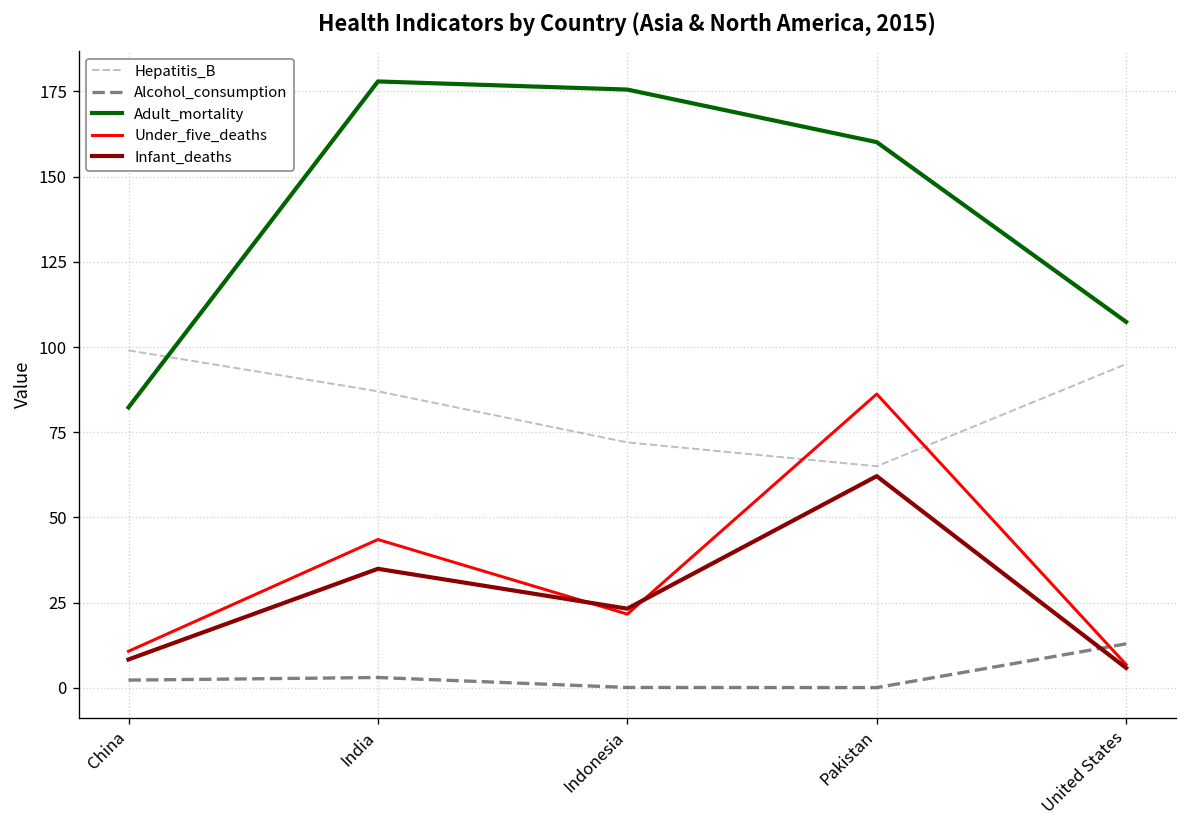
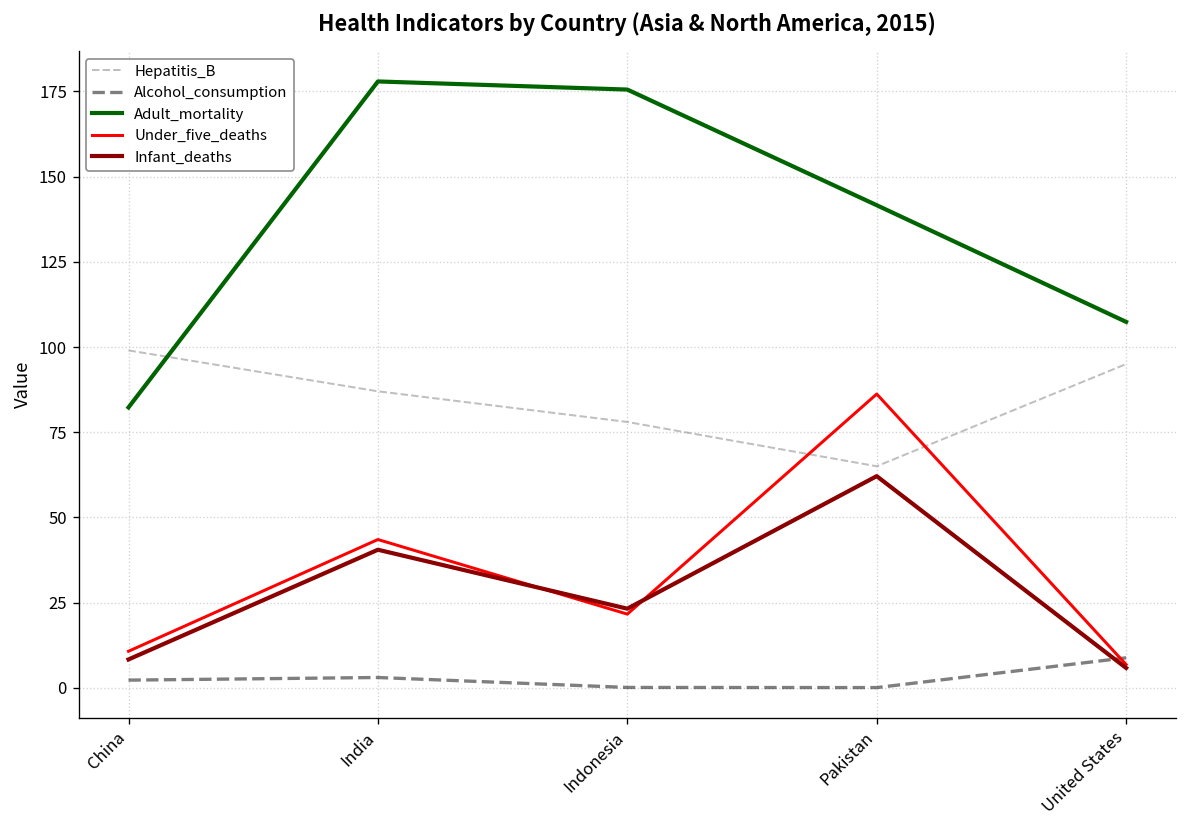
  {
    "Hepatitis_B": {
      "China": 99,
      "India": 87,
-     "Indonesia": 72,
+     "Indonesia": 78,
      "Pakistan": 65,
      "United States": 95
    },
    "Alcohol_consumption": {
      "China": 2,
      "India": 3,
      "Indonesia": 0,
      "Pakistan": 0,
-     "United States": 13
+     "United States": 9
    },
    "Adult_mortality": {
      "China": 82,
      "India": 178,
      "Indonesia": 176,
-     "Pakistan": 160,
+     "Pakistan": 142,
      "United States": 107
    },
    "Under_five_deaths": {
      "China": 11,
      "India": 44,
      "Indonesia": 22,
      "Pakistan": 86,
      "United States": 7
    },
    "Infant_deaths": {
      "China": 8,
-     "India": 35,
+     "India": 41,
      "Indonesia": 23,
      "Pakistan": 62,
      "United States": 6
    }
  }
